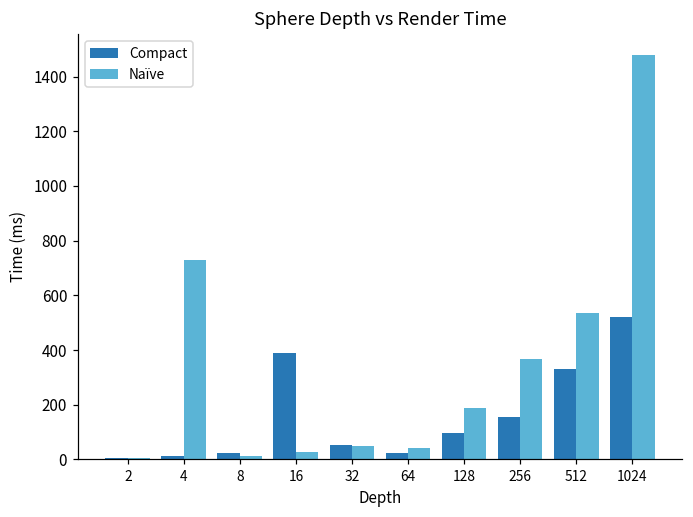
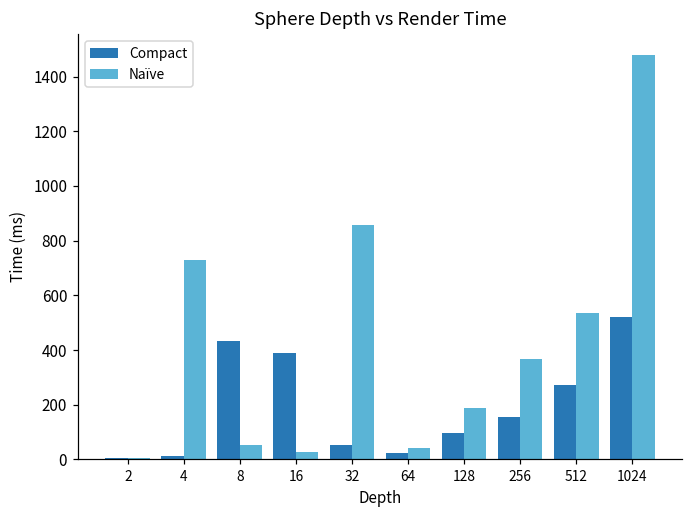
  {
    "Compact": {
      "4": 10,
-     "8": 20,
+     "8": 430,
      "16": 390,
      "32": 50,
      "64": 20,
      "128": 100,
      "256": 150,
-     "512": 330,
+     "512": 270,
      "1024": 520
    },
    "Naïve": {
      "4": 730,
-     "8": 10,
+     "8": 50,
      "16": 30,
-     "32": 50,
+     "32": 860,
      "64": 40,
      "128": 190,
      "256": 370,
      "512": 530,
      "1024": 1480
    }
  }
